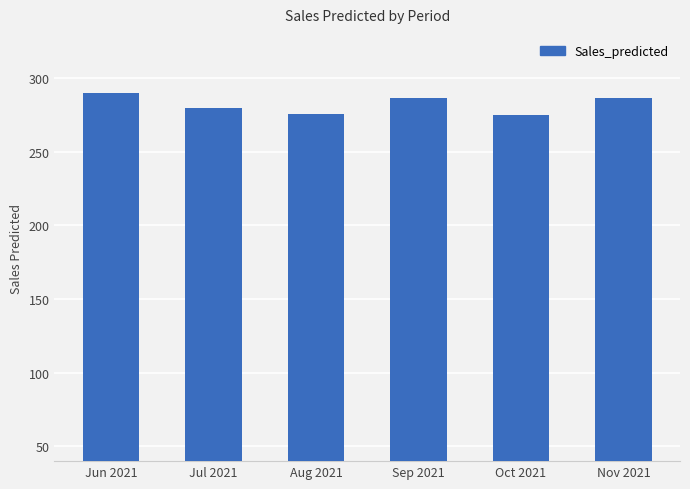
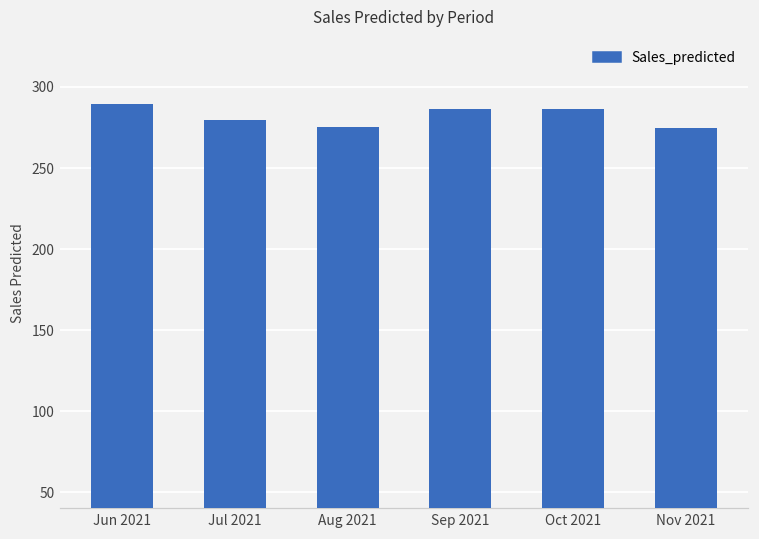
  {
    "Jun 2021": 290,
    "Jul 2021": 280,
    "Aug 2021": 275,
    "Sep 2021": 287,
-   "Oct 2021": 275,
-   "Nov 2021": 287
+   "Oct 2021": 287,
+   "Nov 2021": 274
  }
